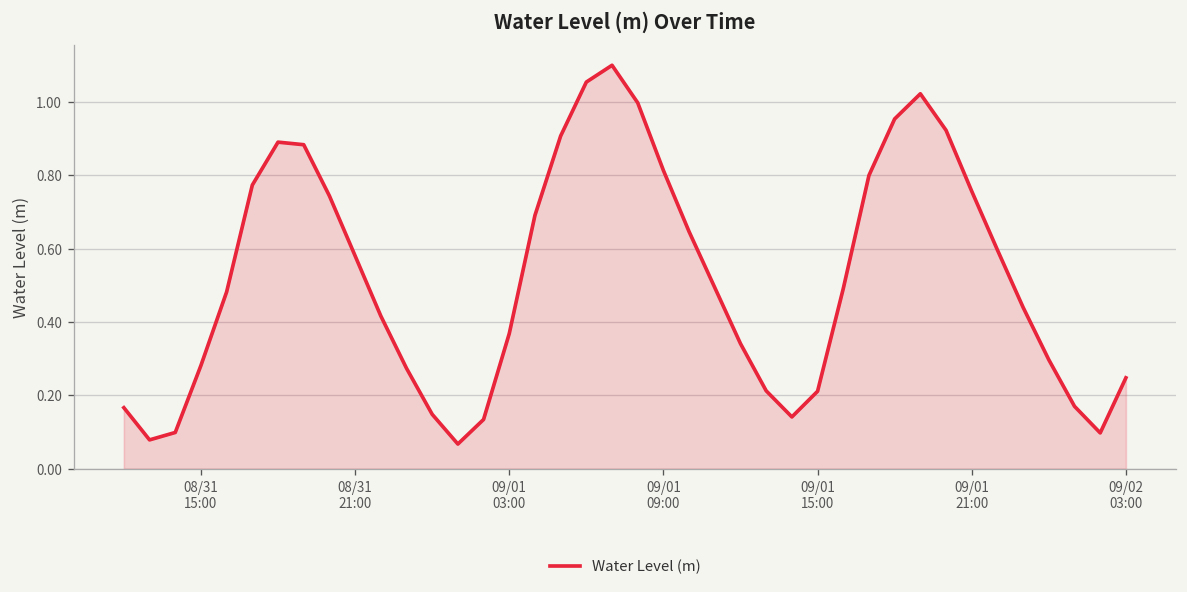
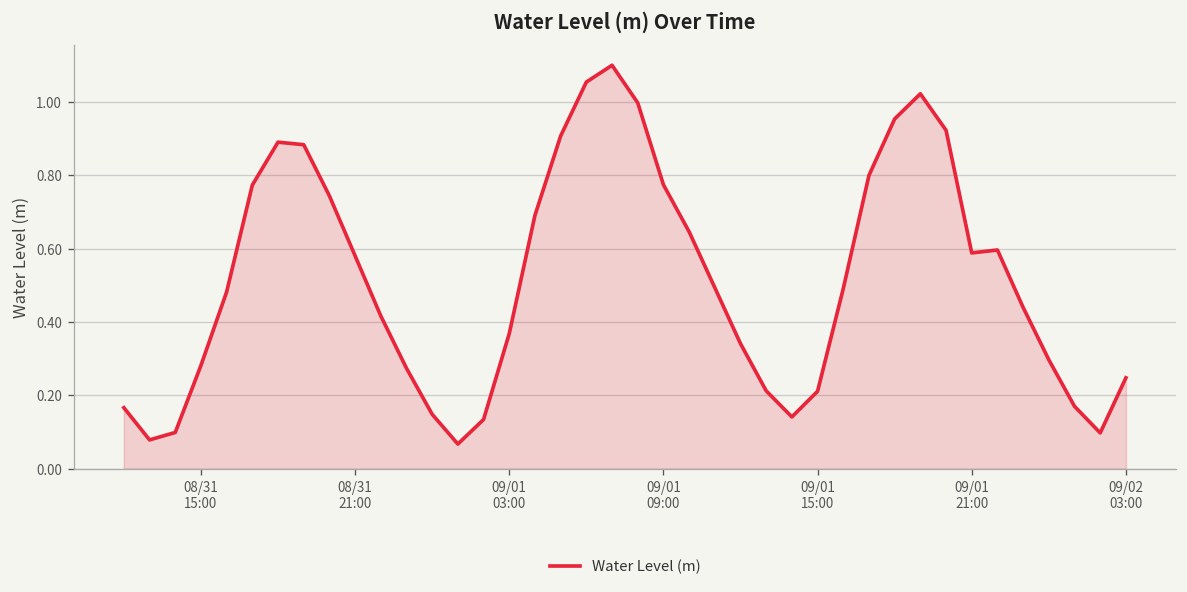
  {
    "08/31 15:00": 0.28,
    "08/31 21:00": 0.58,
    "09/01 03:00": 0.37,
-   "09/01 09:00": 0.81,
+   "09/01 09:00": 0.77,
    "09/01 15:00": 0.21,
-   "09/01 21:00": 0.76,
+   "09/01 21:00": 0.59,
    "09/02 03:00": 0.25
  }
